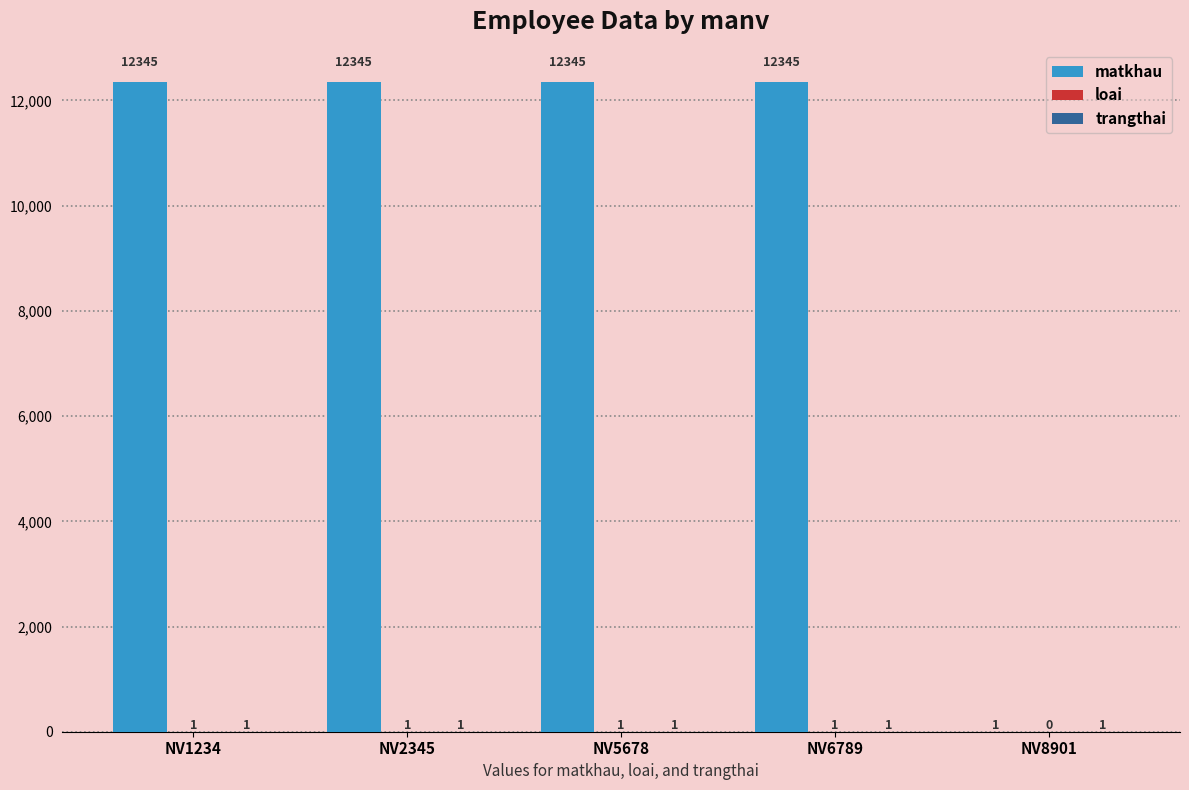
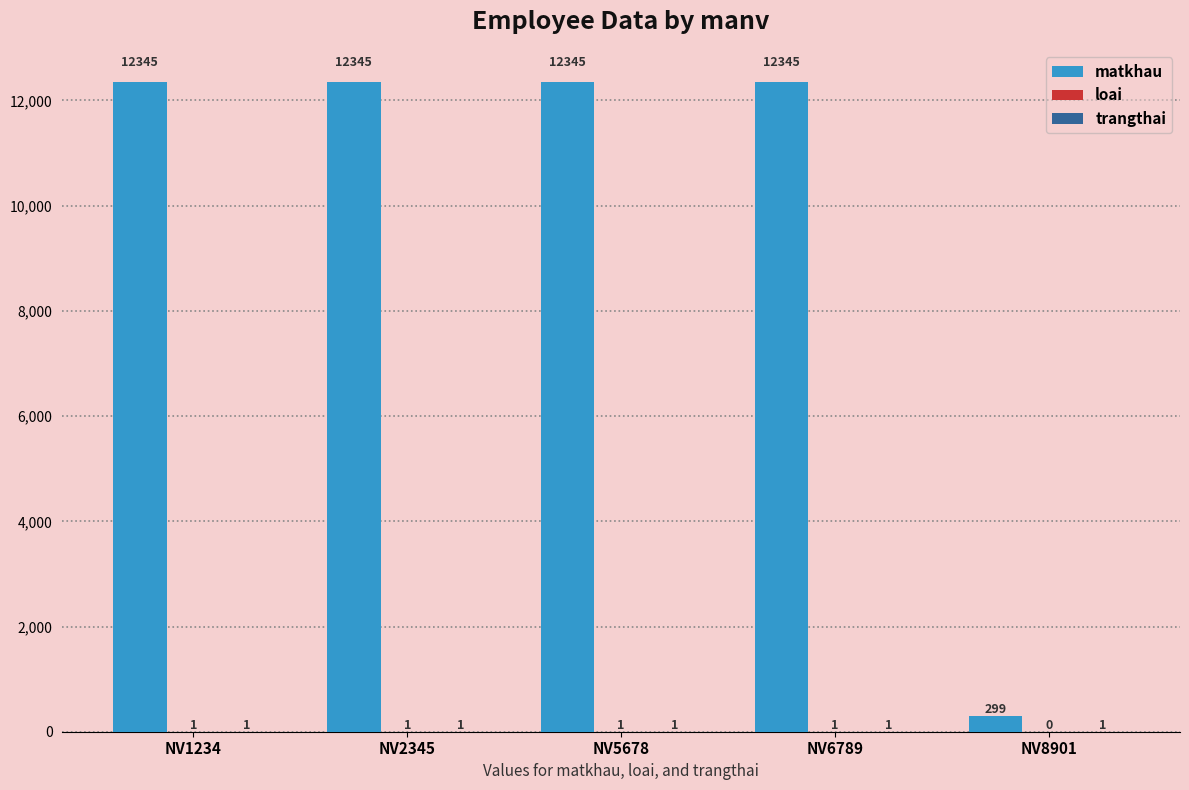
  {
    "matkhau": {
      "NV1234": 12345,
      "NV2345": 12345,
      "NV5678": 12345,
      "NV6789": 12345,
-     "NV8901": 1
+     "NV8901": 299
    },
    "loai": {
      "NV1234": 1,
      "NV2345": 1,
      "NV5678": 1,
      "NV6789": 1,
      "NV8901": 0
    },
    "trangthai": {
      "NV1234": 1,
      "NV2345": 1,
      "NV5678": 1,
      "NV6789": 1,
      "NV8901": 1
    }
  }
